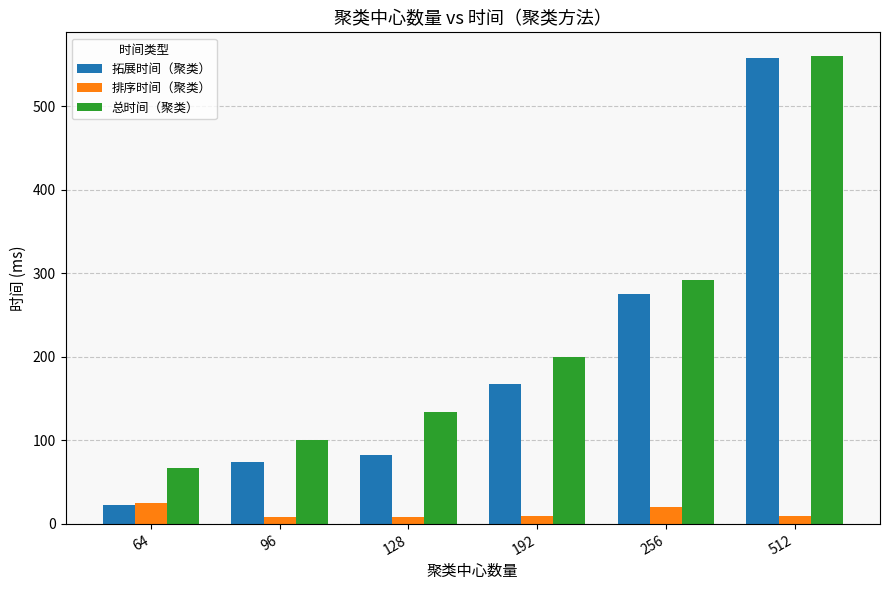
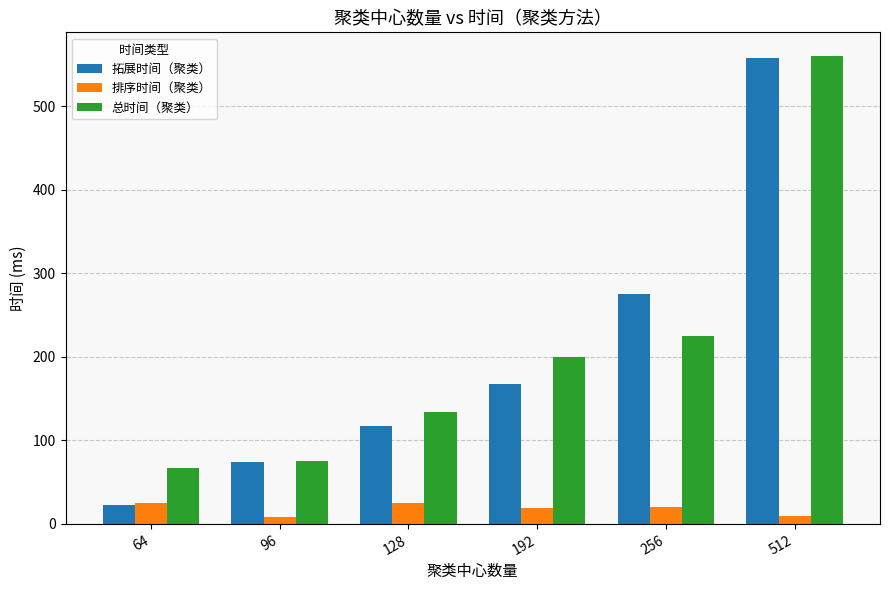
  {
    "拓展时间（聚类）": {
      "64": 20,
      "96": 70,
-     "128": 80,
+     "128": 120,
      "192": 170,
      "256": 280,
      "512": 560
    },
    "排序时间（聚类）": {
      "64": 30,
      "96": 10,
-     "128": 10,
-     "192": 10,
+     "128": 30,
+     "192": 20,
      "256": 20,
      "512": 10
    },
    "总时间（聚类）": {
      "64": 70,
-     "96": 100,
+     "96": 80,
      "128": 130,
      "192": 200,
-     "256": 290,
+     "256": 220,
      "512": 560
    }
  }
